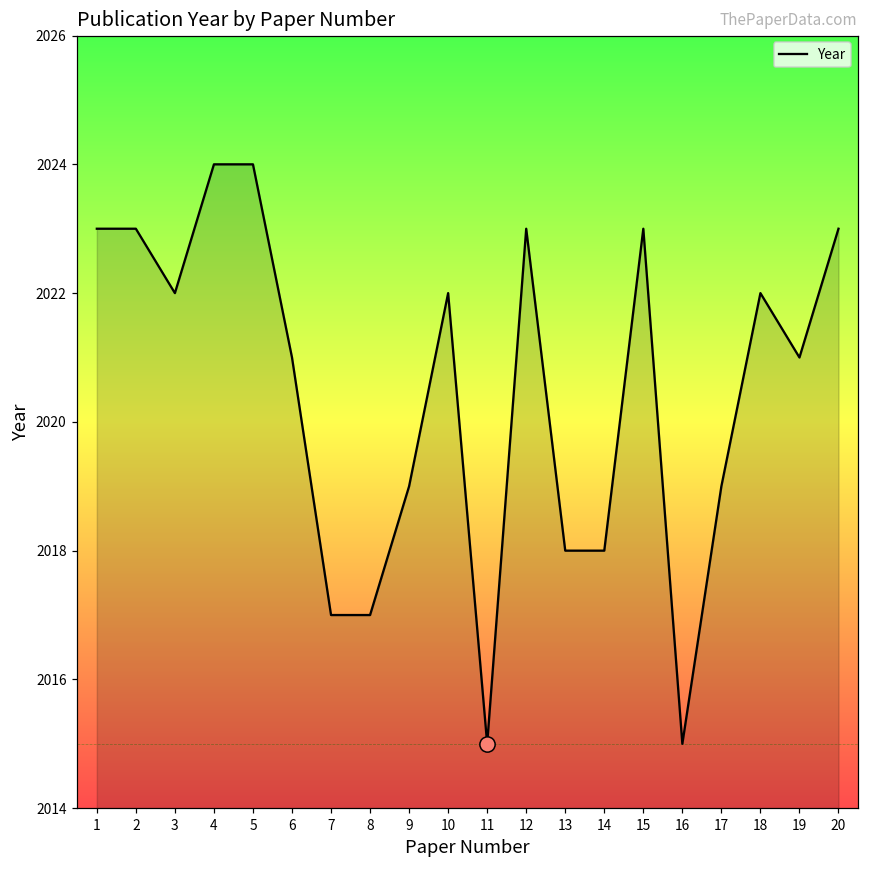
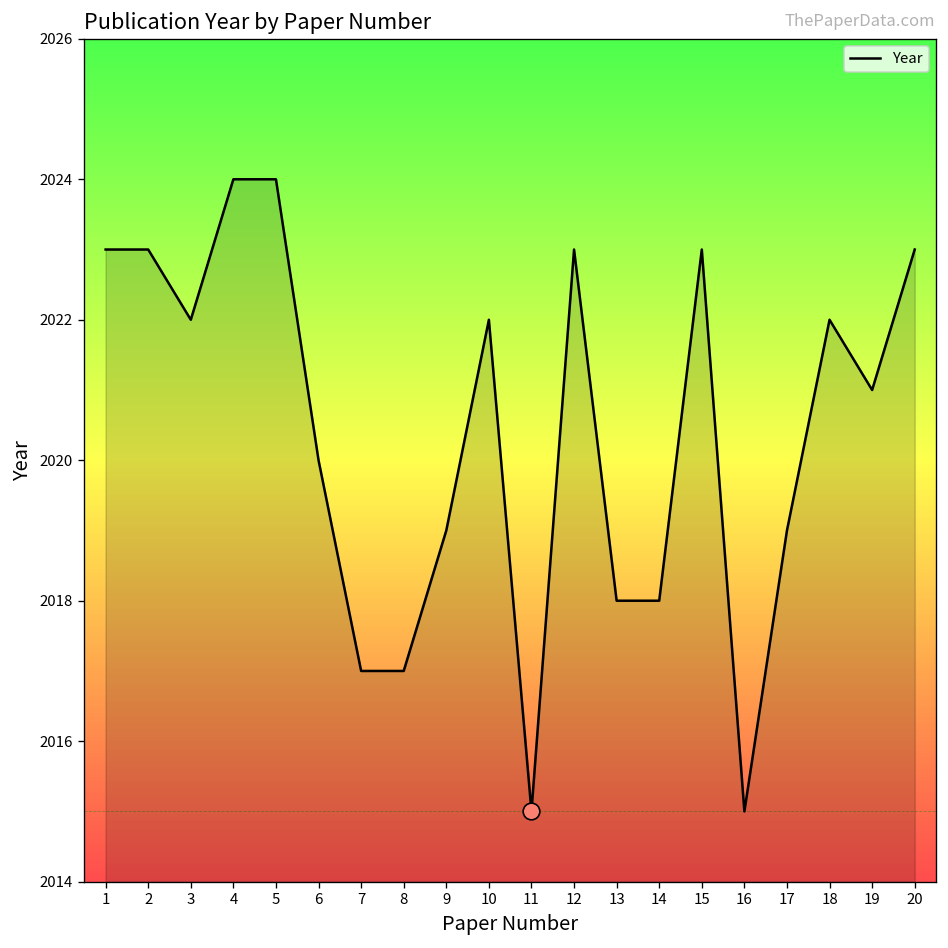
  {
    "Year": {
      "1": 2023,
      "2": 2023,
      "3": 2022,
      "4": 2024,
      "5": 2024,
-     "6": 2021,
+     "6": 2020,
      "7": 2017,
      "8": 2017,
      "9": 2019,
      "10": 2022,
      "12": 2023,
      "13": 2018,
      "14": 2018,
      "15": 2023,
      "16": 2015,
      "17": 2019,
      "18": 2022,
      "19": 2021,
      "20": 2023
    }
  }
